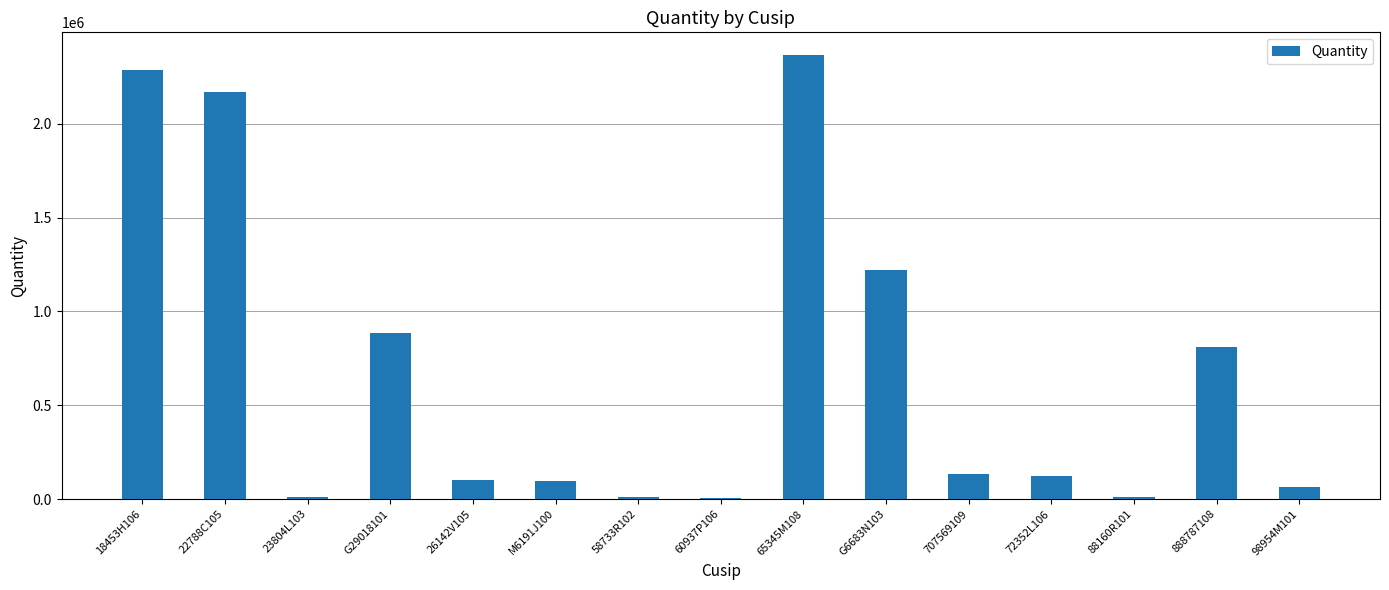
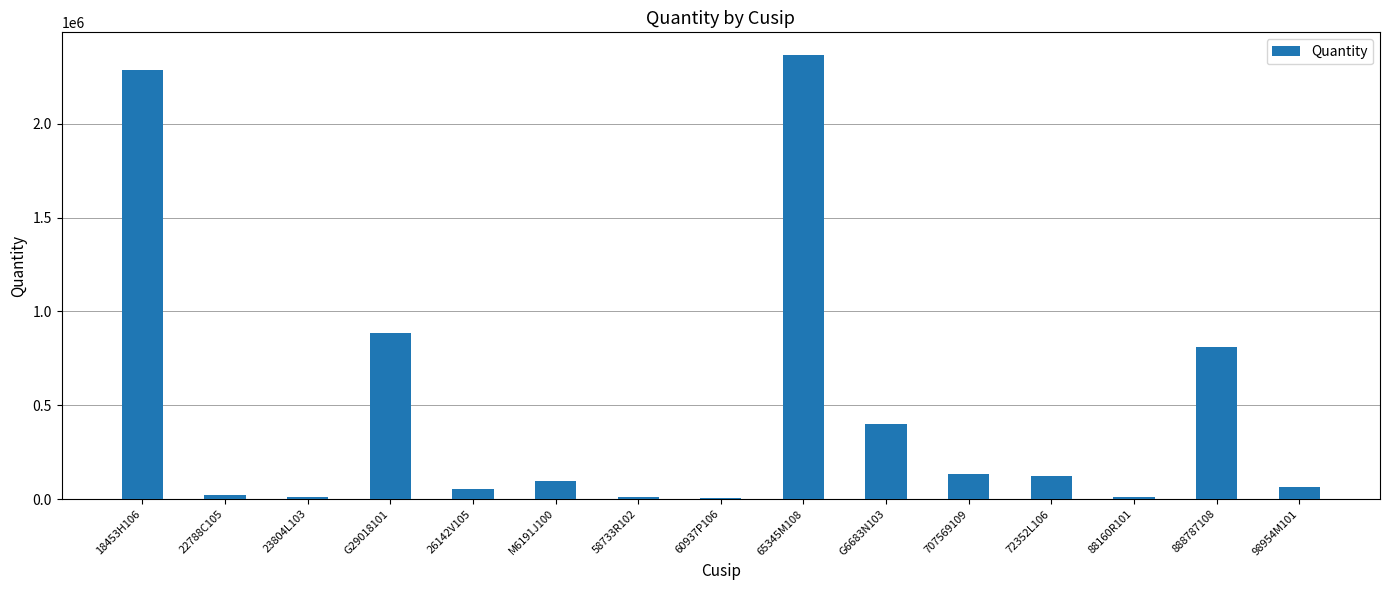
  {
    "18453H106": 2290000,
-   "22788C105": 2170000,
+   "22788C105": 20000,
    "G29018101": 890000,
-   "26142V105": 100000,
+   "26142V105": 50000,
    "M6191J100": 100000,
    "65345M108": 2370000,
-   "G6683N103": 1220000,
+   "G6683N103": 400000,
    "707569109": 130000,
    "72352L106": 120000,
    "888787108": 810000,
    "98954M101": 60000
  }
